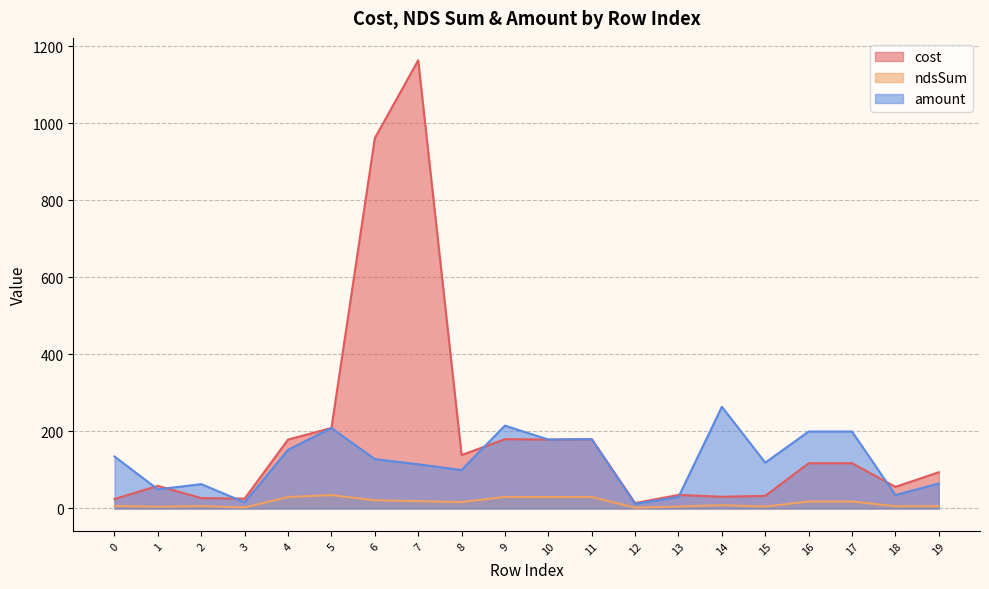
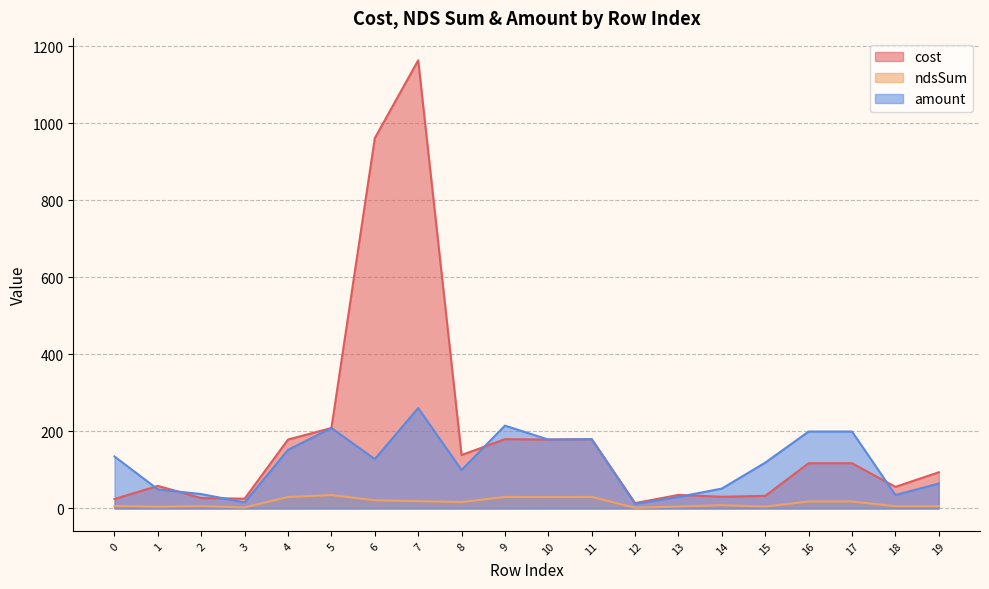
  {
    "amount": {
      "0": 140,
      "1": 50,
-     "2": 60,
+     "2": 40,
      "3": 20,
      "4": 150,
      "6": 130,
-     "7": 110,
+     "7": 260,
      "8": 100,
      "9": 220,
-     "14": 260,
+     "14": 50,
      "15": 120,
      "16": 200,
      "17": 200,
      "18": 30,
      "19": 60
    }
  }
